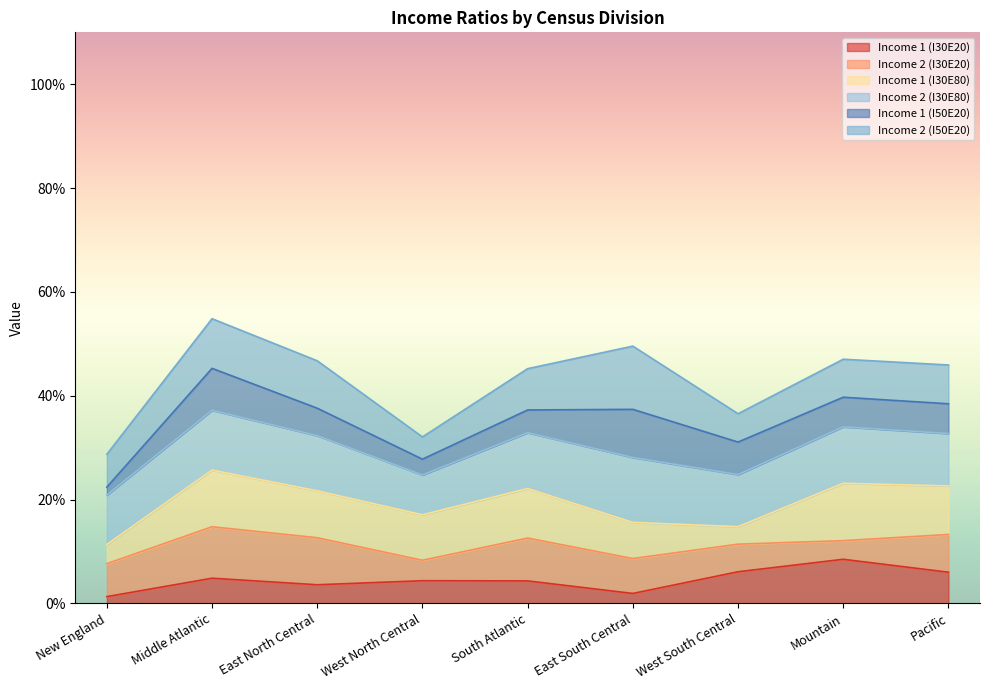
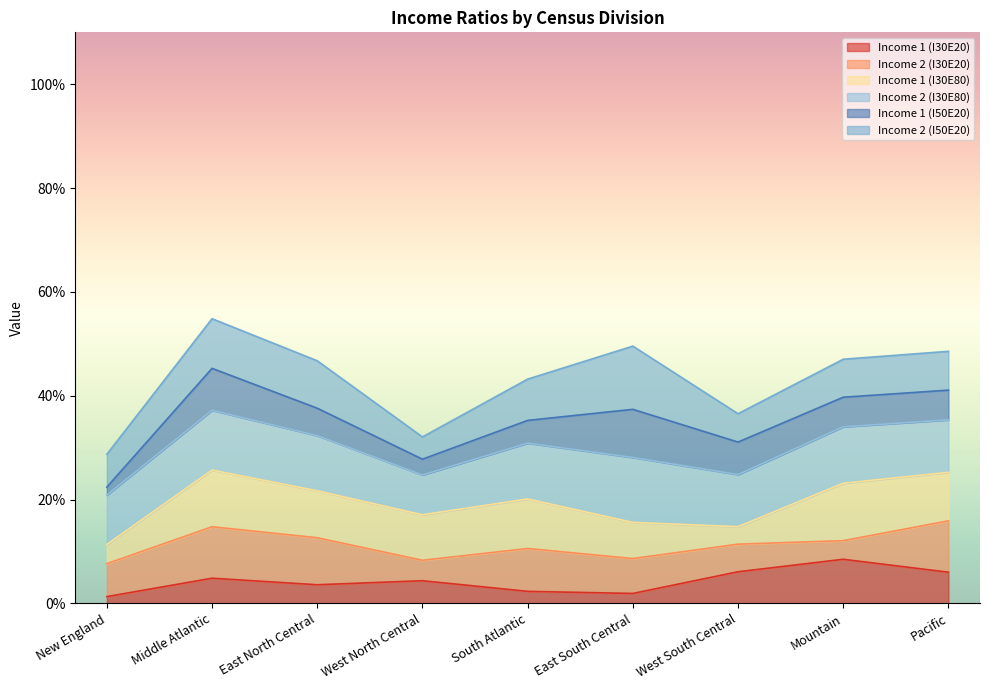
  {
    "Income 1 (I30E20)": {
      "New England": "1%",
      "Middle Atlantic": "5%",
      "East North Central": "4%",
      "West North Central": "4%",
-     "South Atlantic": "4%",
+     "South Atlantic": "2%",
      "East South Central": "2%",
      "West South Central": "6%",
      "Mountain": "8%",
      "Pacific": "6%"
    },
    "Income 2 (I30E20)": {
      "New England": "6%",
      "Middle Atlantic": "10%",
      "East North Central": "9%",
      "West North Central": "4%",
      "South Atlantic": "8%",
      "East South Central": "7%",
      "West South Central": "5%",
      "Mountain": "4%",
-     "Pacific": "7%"
+     "Pacific": "10%"
    },
    "Income 1 (I30E80)": {
      "New England": "4%",
      "Middle Atlantic": "11%",
      "East North Central": "9%",
      "West North Central": "9%",
      "South Atlantic": "10%",
      "East South Central": "7%",
      "West South Central": "3%",
      "Mountain": "11%",
      "Pacific": "9%"
    },
    "Income 1 (I50E20)": {
      "New England": "2%",
      "Middle Atlantic": "8%",
      "East North Central": "5%",
      "West North Central": "3%",
      "South Atlantic": "4%",
      "East South Central": "9%",
      "West South Central": "6%",
      "Mountain": "6%",
      "Pacific": "6%"
    }
  }
